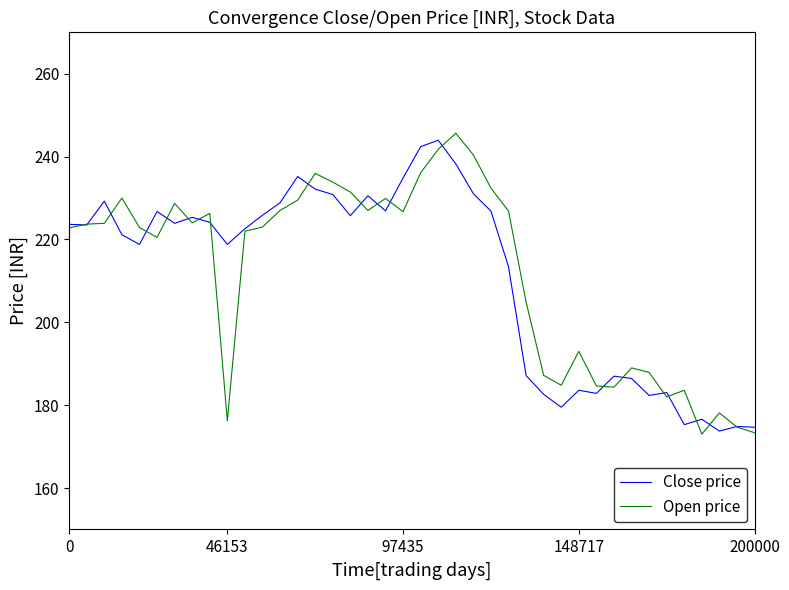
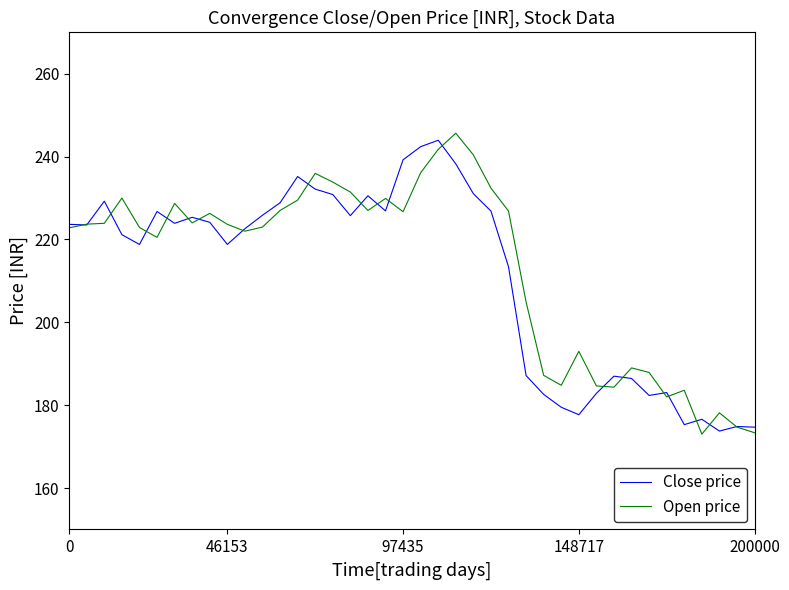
  {
    "Close price": {
      "0": 224,
      "46153": 219,
-     "97435": 235,
-     "148717": 184,
+     "97435": 239,
+     "148717": 178,
      "200000": 175
    },
    "Open price": {
      "0": 223,
-     "46153": 176,
+     "46153": 224,
      "97435": 227,
      "148717": 193,
      "200000": 173
    }
  }
